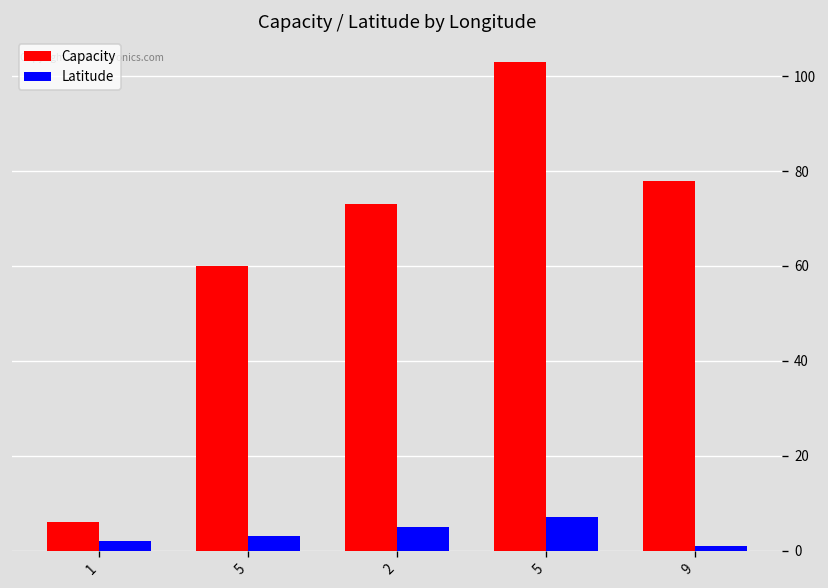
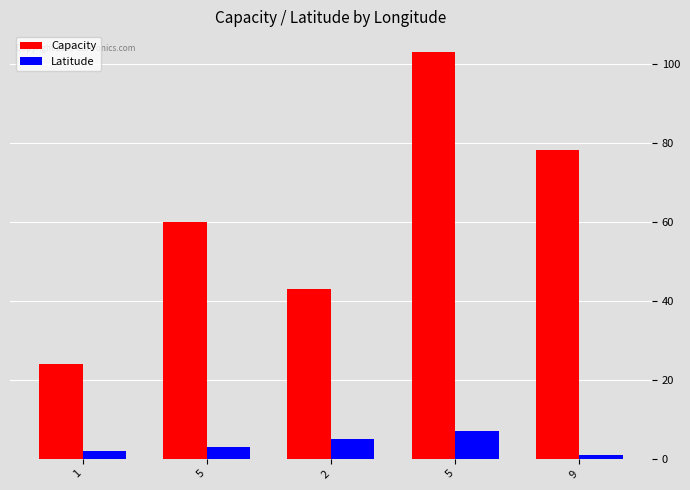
  {
    "Capacity": {
-     "1": 6,
-     "2": 73,
+     "1": 24,
+     "2": 43,
      "9": 78
    },
    "Latitude": {
      "1": 2,
      "2": 5,
      "9": 1
    }
  }
